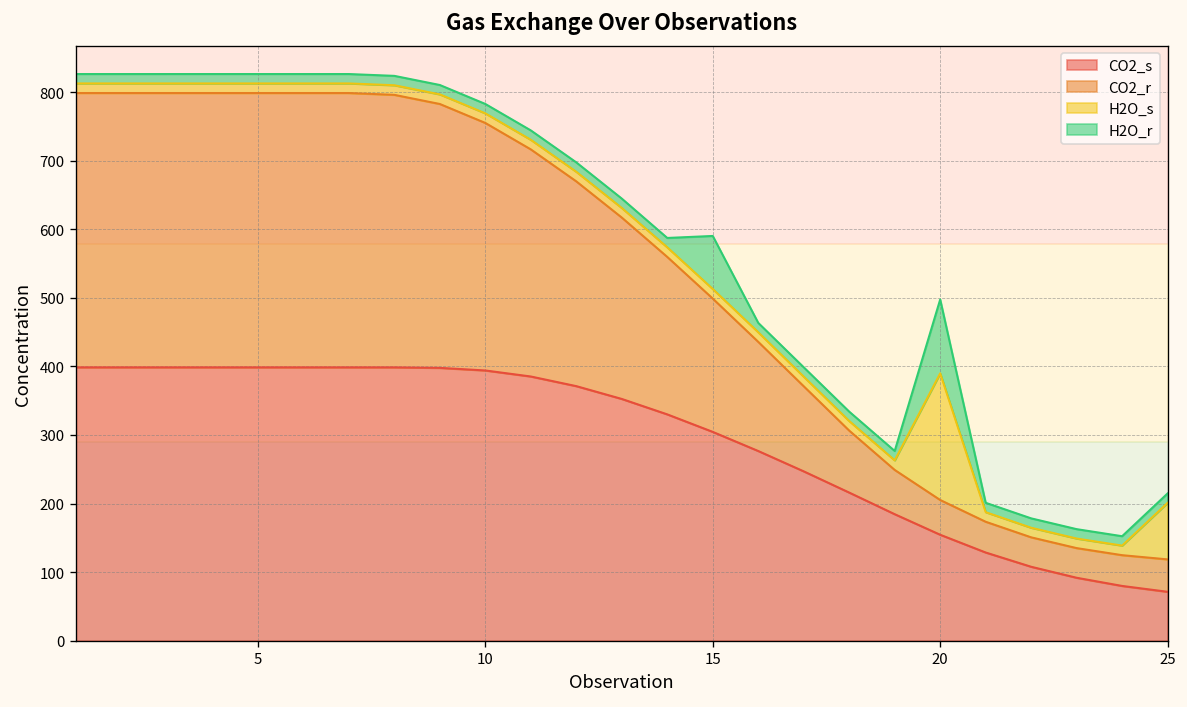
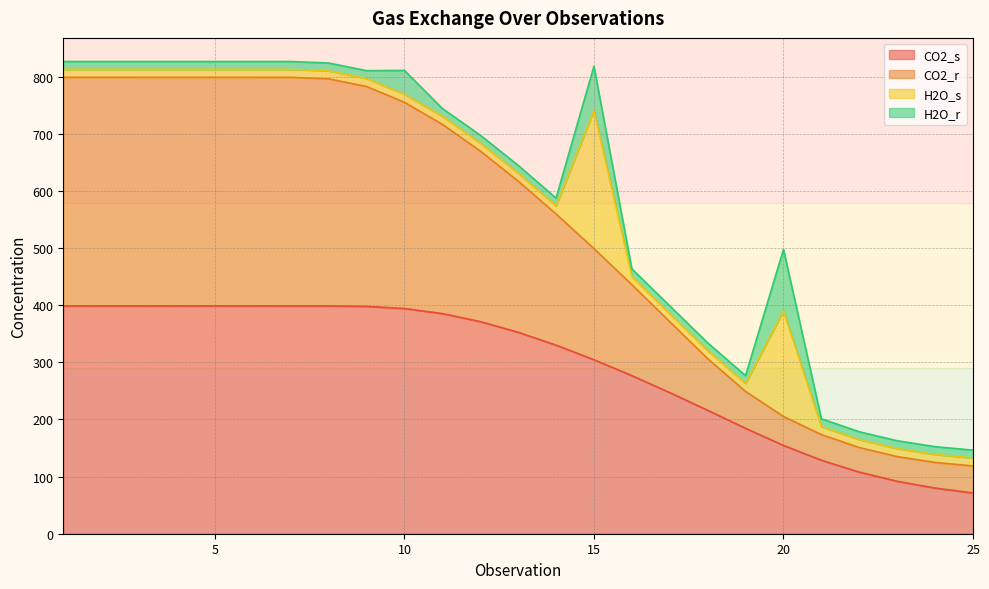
  {
    "H2O_s": {
      "5": 10,
      "10": 10,
-     "15": 10,
+     "15": 240,
      "20": 180,
-     "25": 80
+     "25": 10
    },
    "H2O_r": {
      "5": 10,
-     "10": 10,
+     "10": 40,
      "15": 80,
      "20": 110,
      "25": 10
    }
  }
